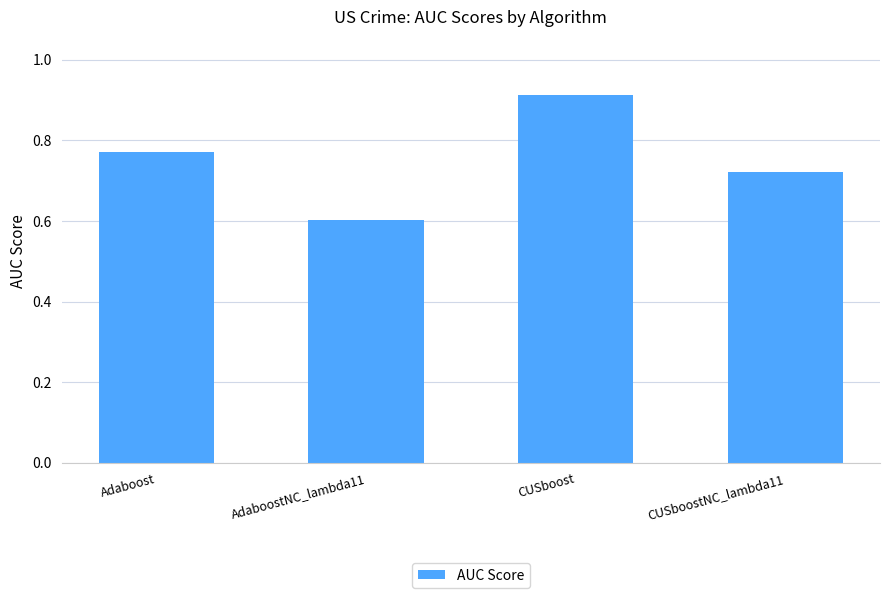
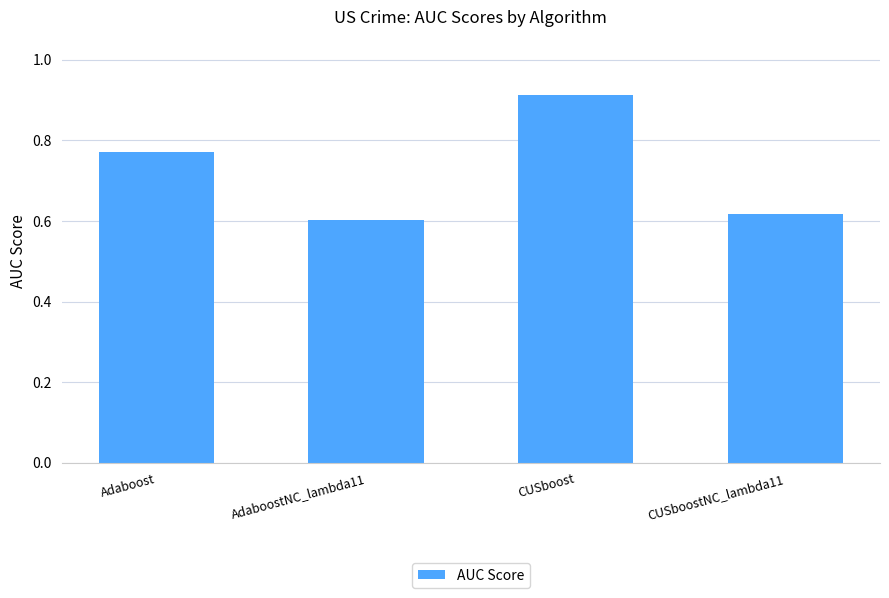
  {
    "Adaboost": 0.77,
    "AdaboostNC_lambda11": 0.60,
    "CUSboost": 0.91,
-   "CUSboostNC_lambda11": 0.72
+   "CUSboostNC_lambda11": 0.62
  }
